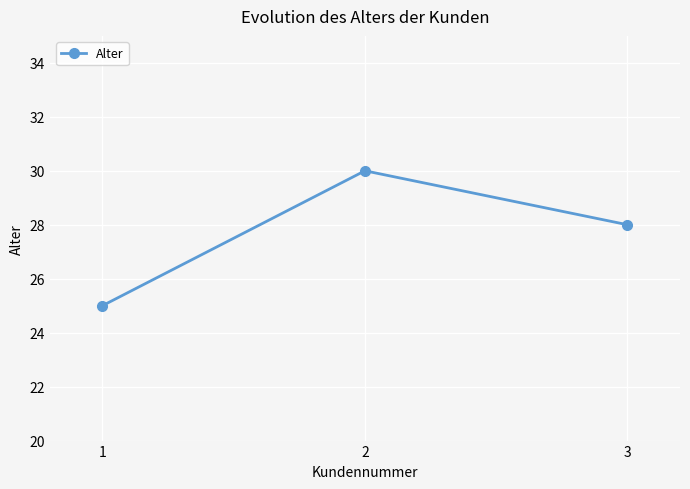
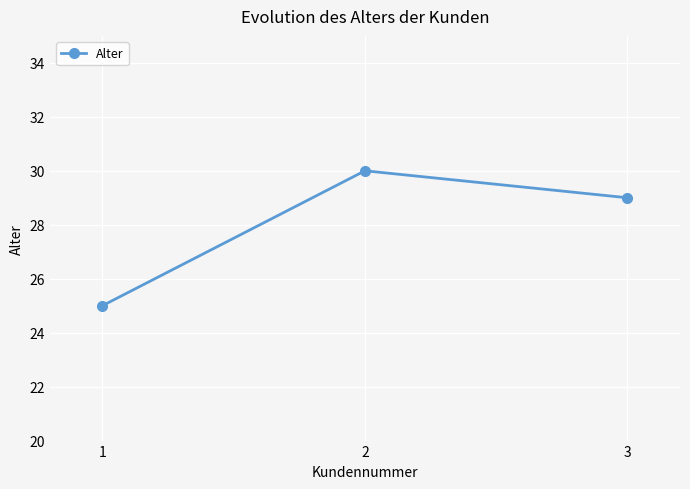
  {
    "1": 25,
    "2": 30,
-   "3": 28
+   "3": 29
  }
